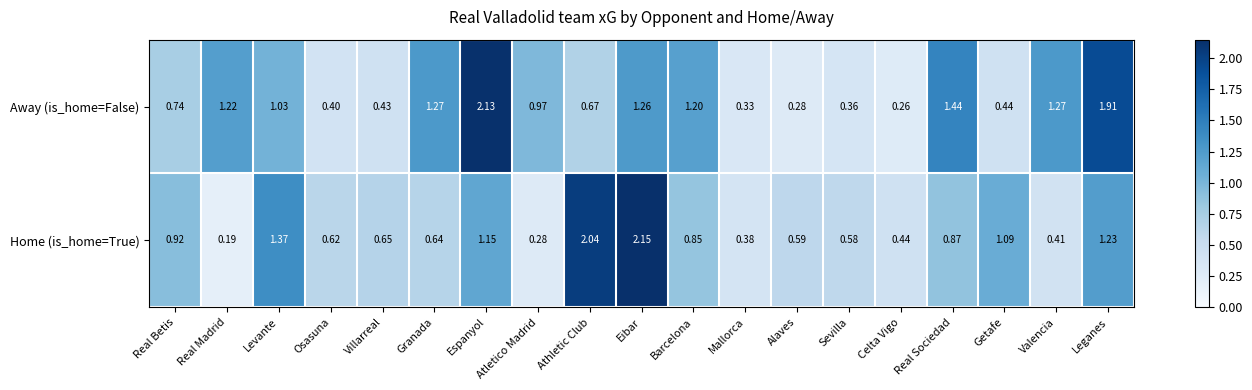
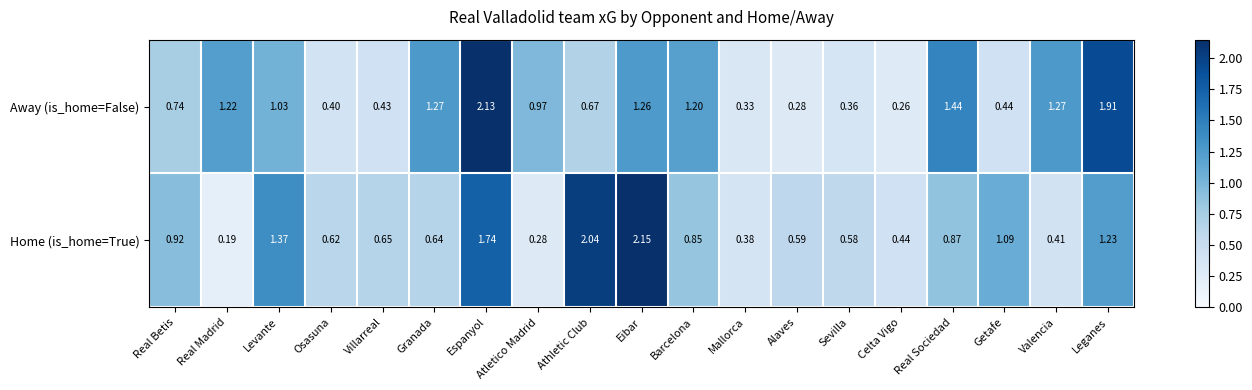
  {
    "Away (is_home=False)": {
      "Real Betis": 0.74,
      "Real Madrid": 1.22,
      "Levante": 1.03,
      "Osasuna": 0.40,
      "Villarreal": 0.43,
      "Granada": 1.27,
      "Espanyol": 2.13,
      "Atletico Madrid": 0.97,
      "Athletic Club": 0.67,
      "Eibar": 1.26,
      "Barcelona": 1.20,
      "Mallorca": 0.33,
      "Alaves": 0.28,
      "Sevilla": 0.36,
      "Celta Vigo": 0.26,
      "Real Sociedad": 1.44,
      "Getafe": 0.44,
      "Valencia": 1.27,
      "Leganes": 1.91
    },
    "Home (is_home=True)": {
      "Real Betis": 0.92,
      "Real Madrid": 0.19,
      "Levante": 1.37,
      "Osasuna": 0.62,
      "Villarreal": 0.65,
      "Granada": 0.64,
-     "Espanyol": 1.15,
+     "Espanyol": 1.74,
      "Atletico Madrid": 0.28,
      "Athletic Club": 2.04,
      "Eibar": 2.15,
      "Barcelona": 0.85,
      "Mallorca": 0.38,
      "Alaves": 0.59,
      "Sevilla": 0.58,
      "Celta Vigo": 0.44,
      "Real Sociedad": 0.87,
      "Getafe": 1.09,
      "Valencia": 0.41,
      "Leganes": 1.23
    }
  }
